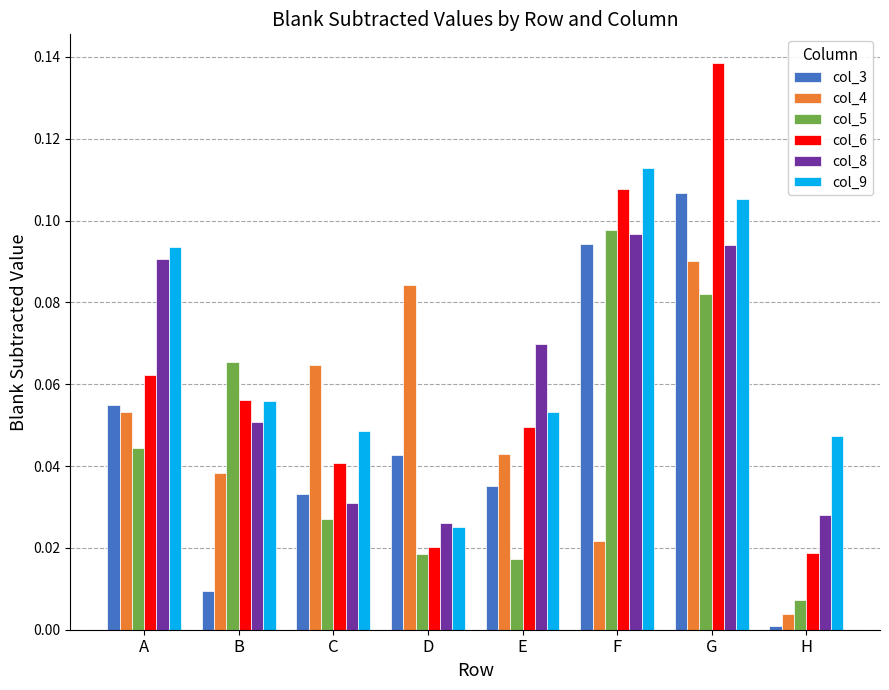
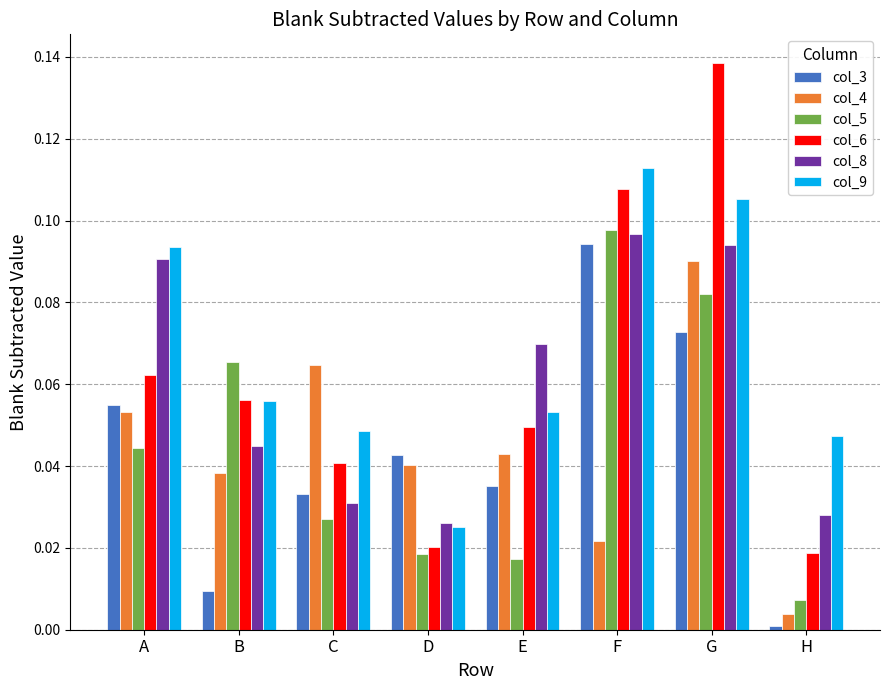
  {
    "col_3": {
      "A": 0.055,
      "B": 0.009,
      "C": 0.033,
      "D": 0.043,
      "E": 0.035,
      "F": 0.094,
-     "G": 0.107,
+     "G": 0.073,
      "H": 0.001
    },
    "col_4": {
      "A": 0.053,
      "B": 0.038,
      "C": 0.065,
-     "D": 0.084,
+     "D": 0.040,
      "E": 0.043,
      "F": 0.022,
      "G": 0.090,
      "H": 0.004
    },
    "col_5": {
      "A": 0.045,
      "B": 0.065,
      "C": 0.027,
      "D": 0.018,
      "E": 0.017,
      "F": 0.098,
      "G": 0.082,
      "H": 0.007
    },
    "col_6": {
      "A": 0.062,
      "B": 0.056,
      "C": 0.041,
      "D": 0.020,
      "E": 0.049,
      "F": 0.108,
      "G": 0.139,
      "H": 0.019
    },
    "col_8": {
      "A": 0.091,
-     "B": 0.051,
+     "B": 0.045,
      "C": 0.031,
      "D": 0.026,
      "E": 0.070,
      "F": 0.097,
      "G": 0.094,
      "H": 0.028
    },
    "col_9": {
      "A": 0.093,
      "B": 0.056,
      "C": 0.049,
      "D": 0.025,
      "E": 0.053,
      "F": 0.113,
      "G": 0.105,
      "H": 0.047
    }
  }
